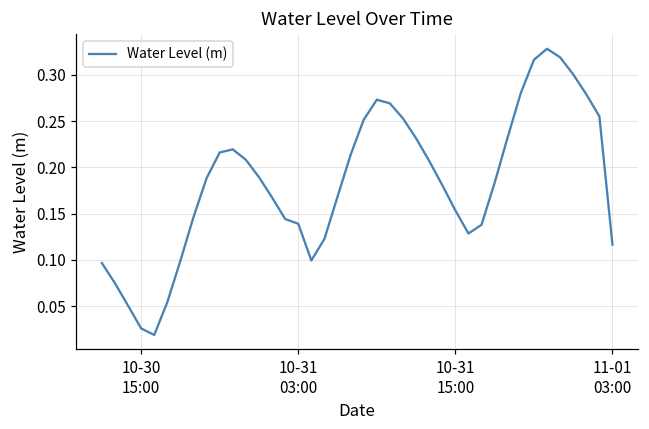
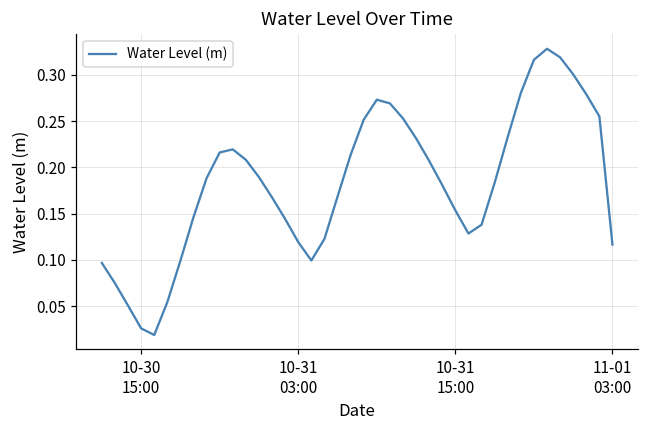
  {
    "10-30 15:00": 0.03,
-   "10-31 03:00": 0.14,
+   "10-31 03:00": 0.12,
    "10-31 15:00": 0.15,
    "11-01 03:00": 0.12
  }
